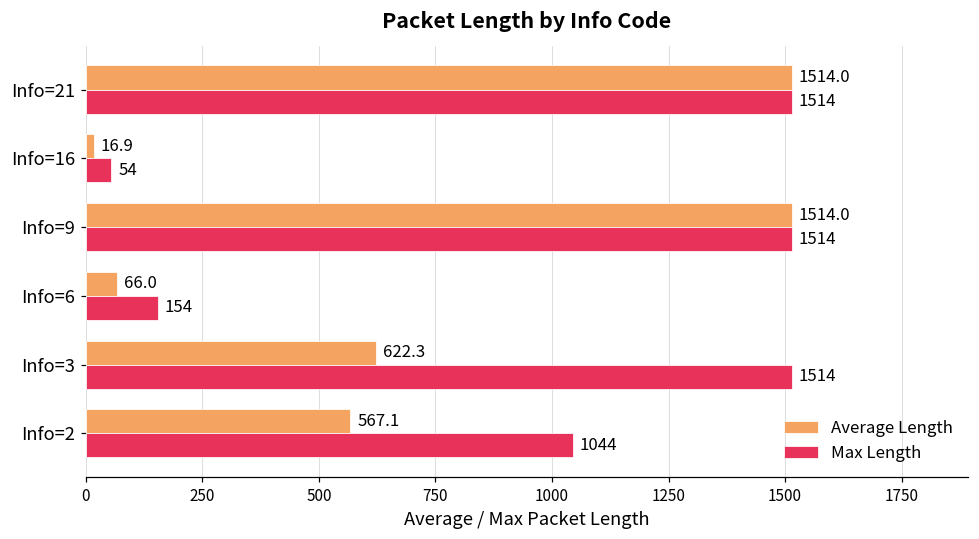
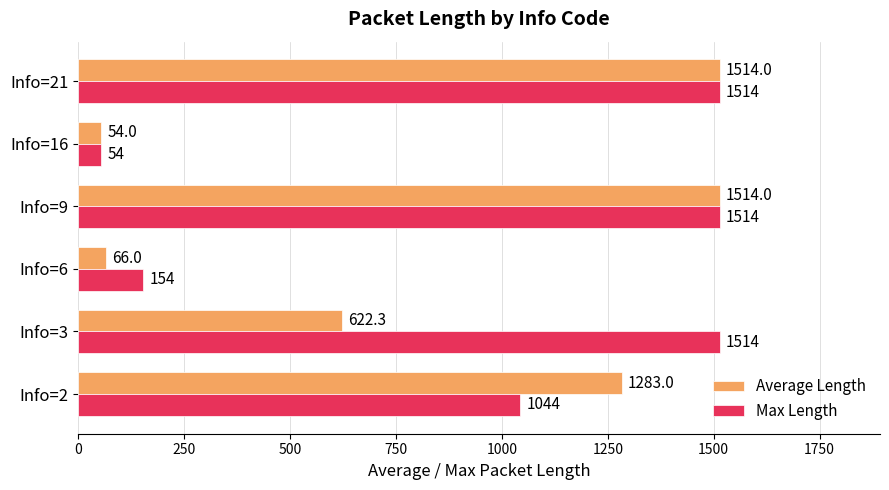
  {
    "Average Length": {
      "Info=21": 1514.0,
-     "Info=16": 16.9,
+     "Info=16": 54.0,
      "Info=9": 1514.0,
      "Info=6": 66.0,
      "Info=3": 622.3,
-     "Info=2": 567.1
+     "Info=2": 1283.0
    },
    "Max Length": {
      "Info=21": 1514,
      "Info=16": 54,
      "Info=9": 1514,
      "Info=6": 154,
      "Info=3": 1514,
      "Info=2": 1044
    }
  }
